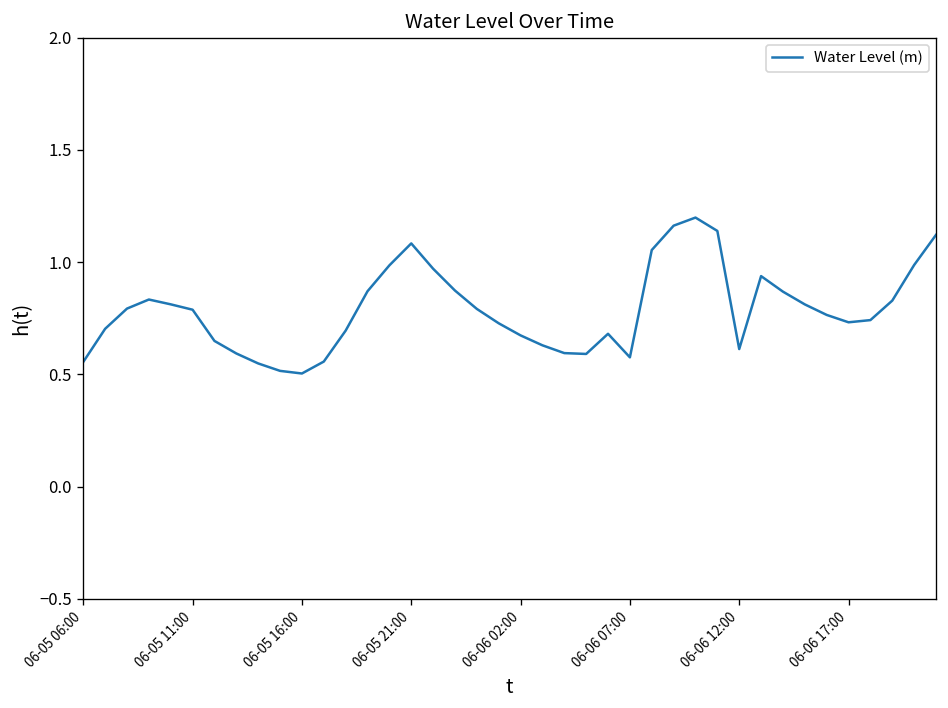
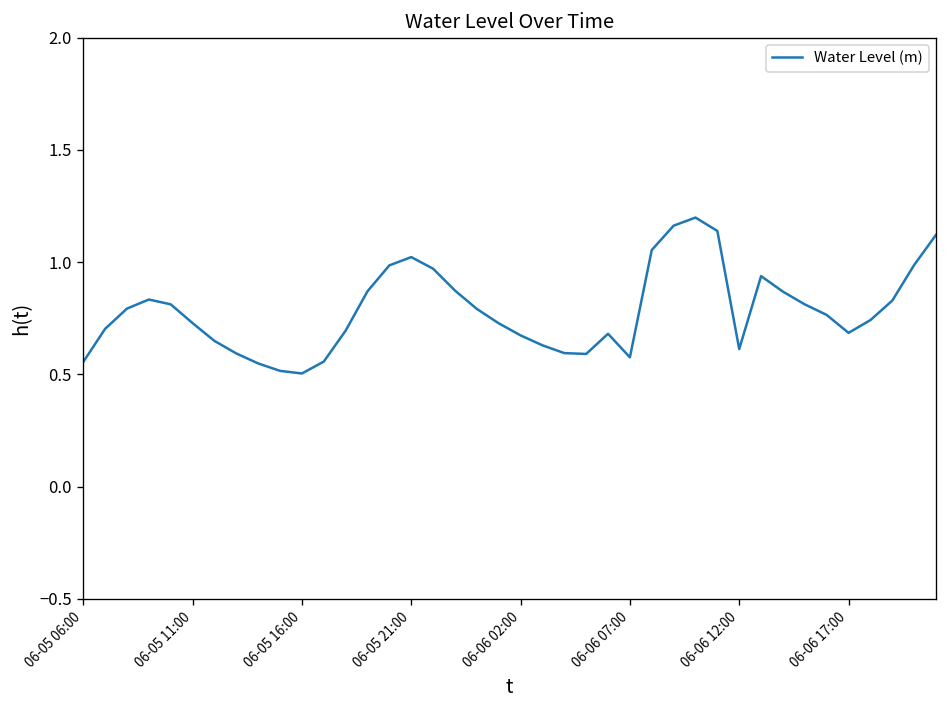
  {
    "06-05 06:00": 0.56,
-   "06-05 11:00": 0.79,
+   "06-05 11:00": 0.73,
    "06-05 16:00": 0.50,
-   "06-05 21:00": 1.08,
+   "06-05 21:00": 1.02,
    "06-06 02:00": 0.67,
    "06-06 07:00": 0.58,
    "06-06 12:00": 0.61,
-   "06-06 17:00": 0.73
+   "06-06 17:00": 0.68
  }
